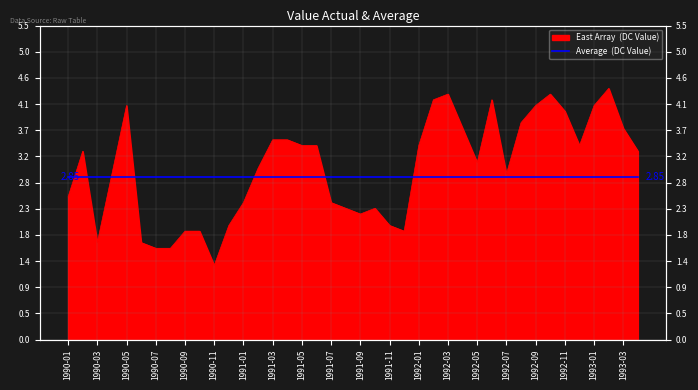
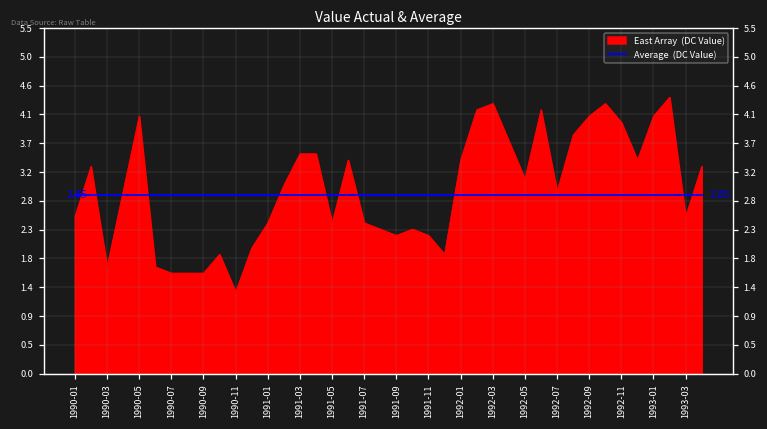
  {
    "East Array (DC Value)": {
      "1990-01": 2.5,
      "1990-03": 1.7,
      "1990-05": 4.1,
      "1990-07": 1.6,
-     "1990-09": 1.9,
+     "1990-09": 1.6,
      "1990-11": 1.3,
      "1991-01": 2.4,
      "1991-03": 3.5,
-     "1991-05": 3.4,
+     "1991-05": 2.4,
      "1991-07": 2.4,
      "1991-09": 2.2,
-     "1991-11": 2.0,
+     "1991-11": 2.2,
      "1992-01": 3.4,
      "1992-03": 4.3,
      "1992-05": 3.1,
      "1992-07": 2.9,
      "1992-09": 4.1,
      "1992-11": 4.0,
      "1993-01": 4.1,
-     "1993-03": 3.7
+     "1993-03": 2.5
    },
    "Average (DC Value)": {
      "1990-01": 2.85
    }
  }
